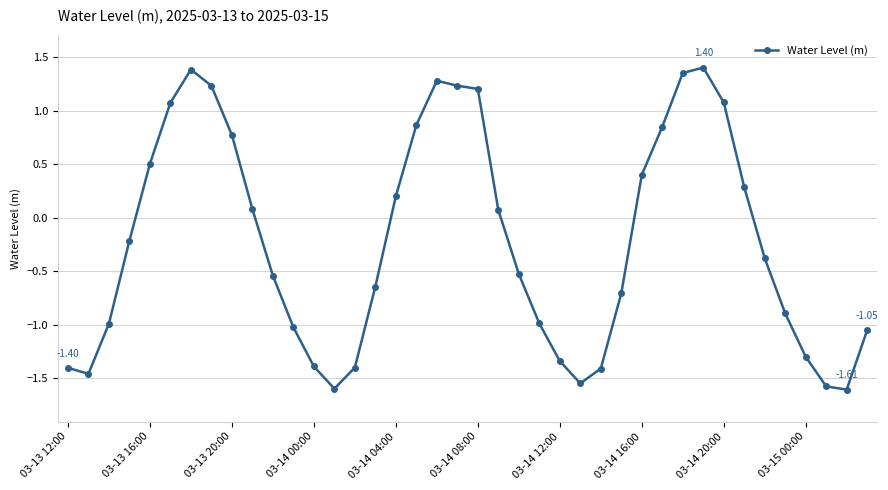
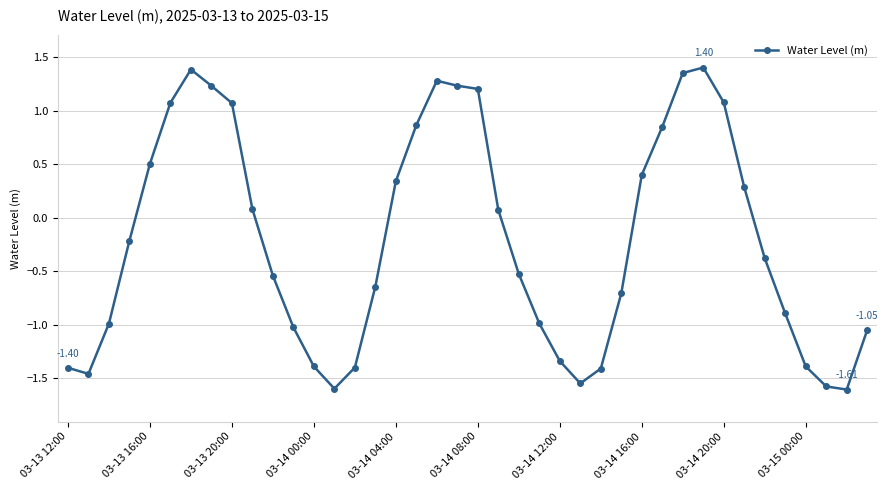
  {
    "03-13 16:00": 0.50,
-   "03-13 20:00": 0.77,
+   "03-13 20:00": 1.07,
    "03-14 00:00": -1.39,
-   "03-14 04:00": 0.20,
+   "03-14 04:00": 0.34,
    "03-14 08:00": 1.20,
    "03-14 12:00": -1.34,
    "03-14 16:00": 0.40,
    "03-14 20:00": 1.08,
-   "03-15 00:00": -1.30
+   "03-15 00:00": -1.39
  }
